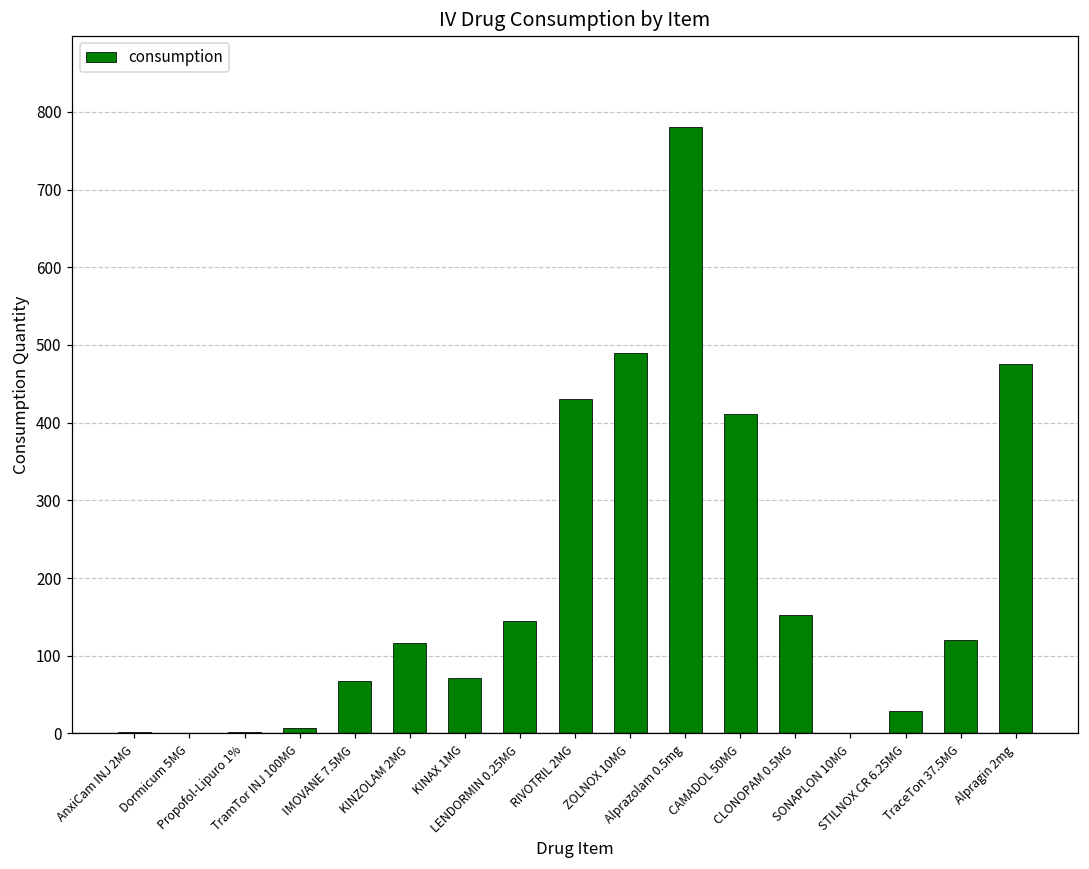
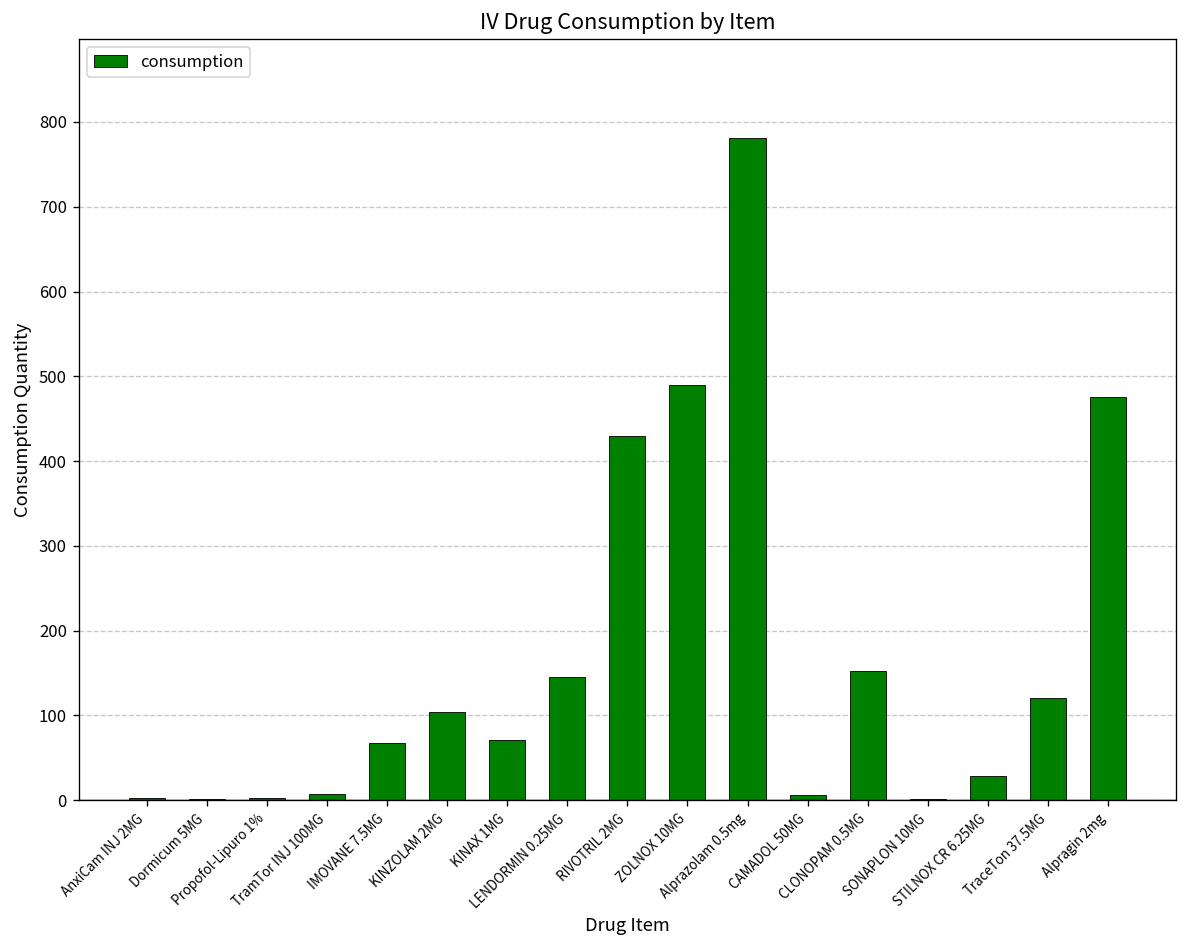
  {
    "TramTor INJ 100MG": 10,
    "IMOVANE 7.5MG": 70,
-   "KINZOLAM 2MG": 120,
+   "KINZOLAM 2MG": 100,
    "KINAX 1MG": 70,
    "LENDORMIN 0.25MG": 150,
    "RIVOTRIL 2MG": 430,
    "ZOLNOX 10MG": 490,
    "Alprazolam 0.5mg": 780,
-   "CAMADOL 50MG": 410,
+   "CAMADOL 50MG": 10,
    "CLONOPAM 0.5MG": 150,
    "STILNOX CR 6.25MG": 30,
    "TraceTon 37.5MG": 120,
    "Alpragin 2mg": 480
  }
